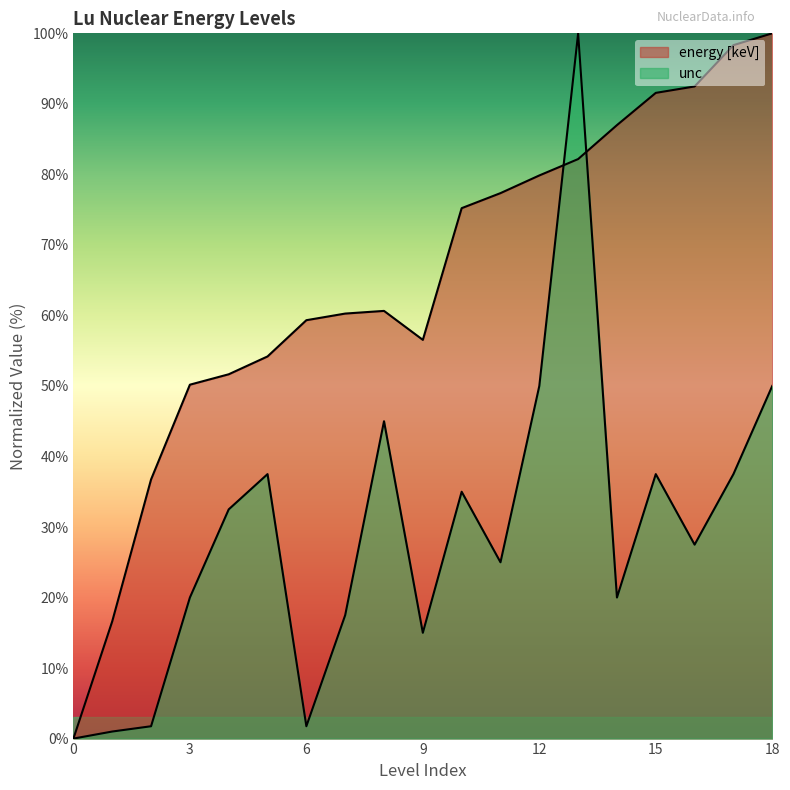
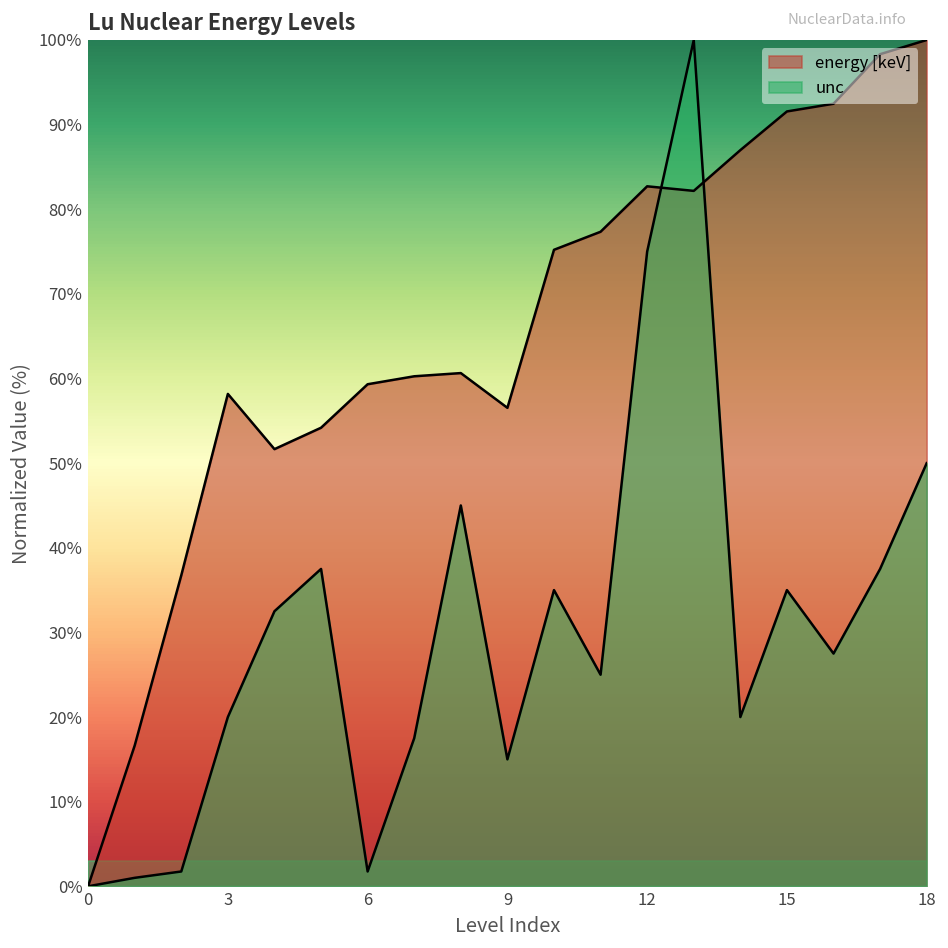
  {
    "energy [keV]": {
-     "3": "50%",
+     "3": "58%",
      "6": "59%",
      "9": "57%",
-     "12": "80%",
+     "12": "83%",
      "15": "92%",
      "18": "100%"
    },
    "unc": {
      "3": "20%",
      "9": "15%",
-     "12": "50%",
-     "15": "37%",
+     "12": "75%",
+     "15": "35%",
      "18": "50%"
    }
  }
